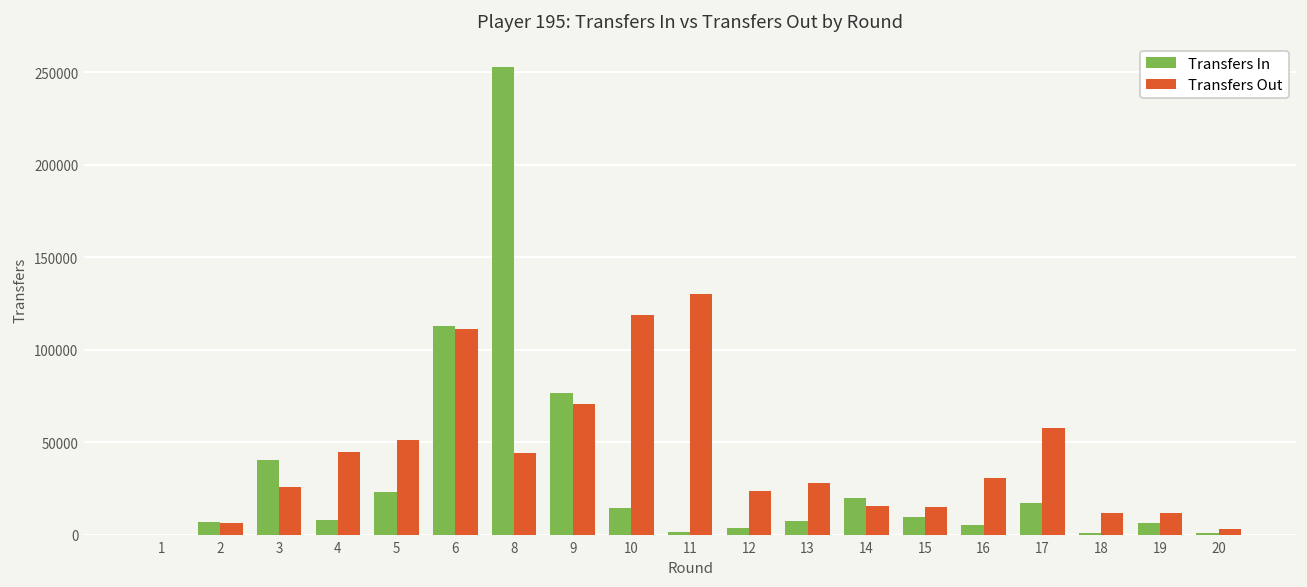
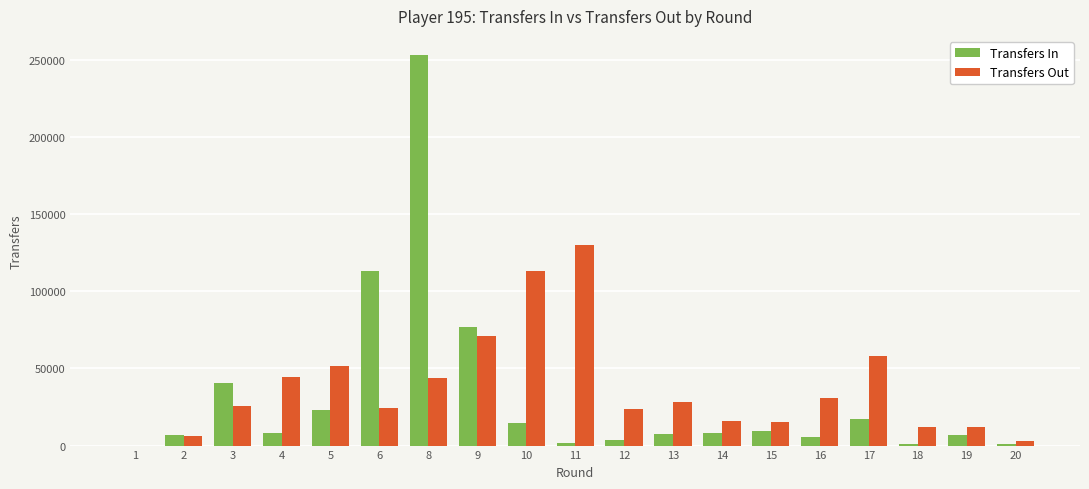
  {
    "Transfers In": {
      "1": 0,
      "2": 7000,
      "3": 41000,
      "4": 8000,
      "5": 23000,
      "6": 113000,
      "8": 253000,
      "9": 77000,
      "10": 14000,
      "11": 2000,
      "12": 4000,
      "13": 7000,
-     "14": 20000,
+     "14": 8000,
      "15": 10000,
      "16": 5000,
      "17": 17000,
      "19": 7000
    },
    "Transfers Out": {
      "1": 0,
      "2": 6000,
      "3": 26000,
      "4": 45000,
      "5": 52000,
-     "6": 111000,
+     "6": 24000,
      "8": 44000,
      "9": 71000,
-     "10": 119000,
+     "10": 113000,
      "11": 130000,
      "12": 24000,
      "13": 28000,
      "14": 16000,
      "15": 15000,
      "16": 31000,
      "17": 58000,
      "18": 12000,
      "19": 12000,
      "20": 3000
    }
  }
